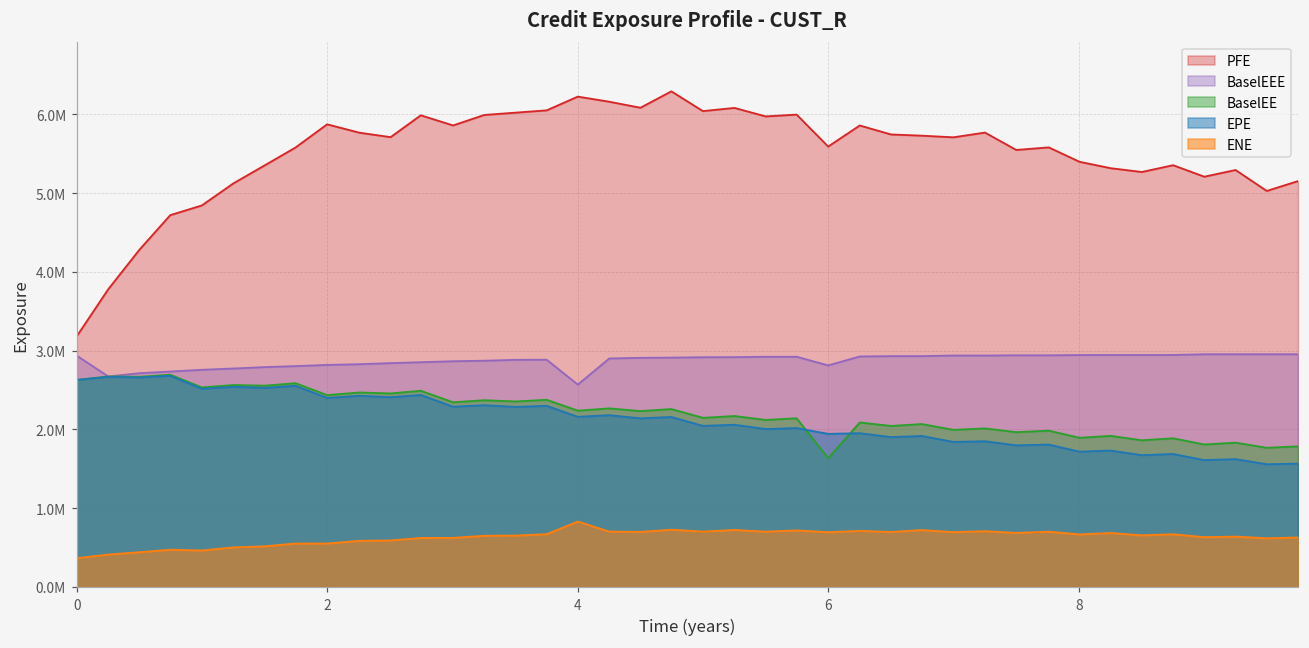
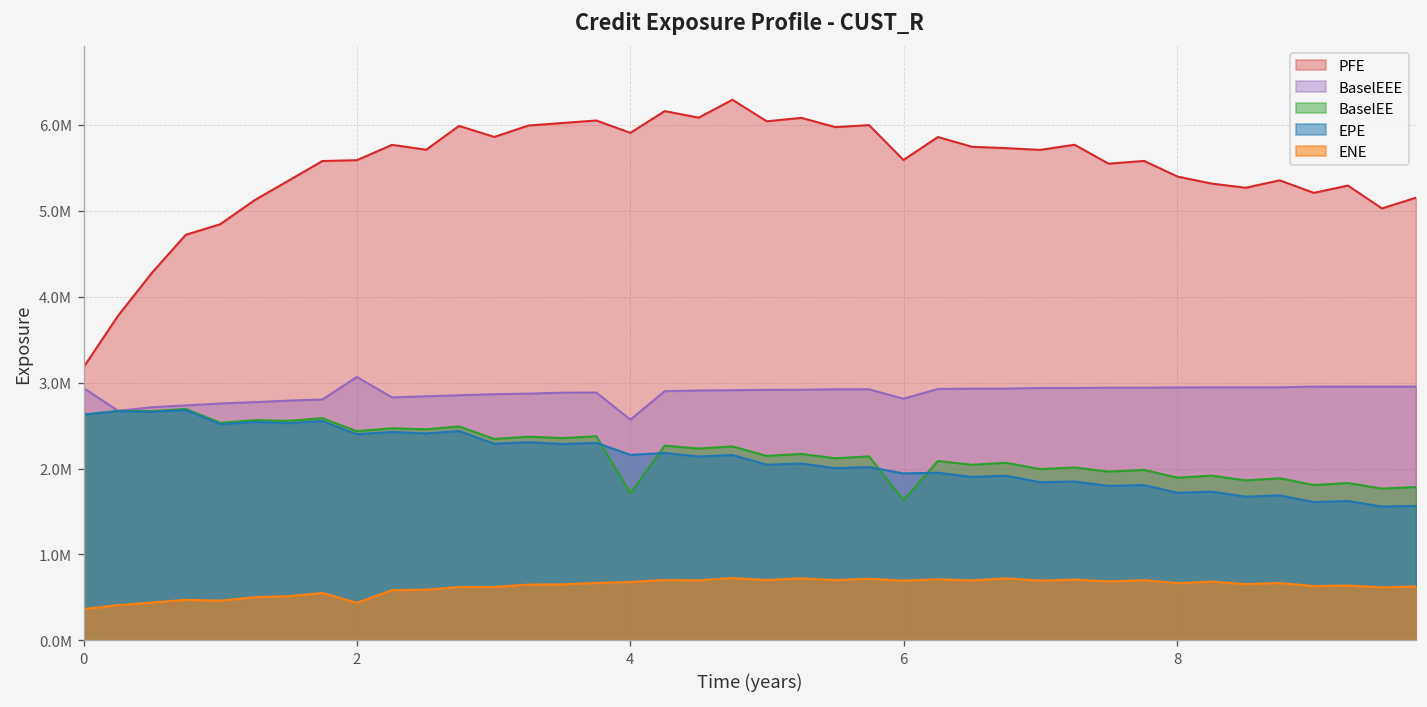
  {
    "PFE": {
      "0": 3200000,
-     "2": 5900000,
-     "4": 6200000,
+     "2": 5600000,
+     "4": 5900000,
      "6": 5600000
    },
    "BaselEEE": {
      "0": 2900000,
-     "2": 2800000,
+     "2": 3100000,
      "4": 2600000,
      "6": 2800000
    },
    "BaselEE": {
      "2": 2400000,
-     "4": 2200000,
+     "4": 1700000,
      "6": 1600000
    },
    "EPE": {
      "2": 2400000,
      "4": 2200000,
      "6": 1900000
    },
    "ENE": {
      "0": 400000,
-     "2": 600000,
-     "4": 800000,
+     "2": 400000,
+     "4": 700000,
      "6": 700000
    }
  }
